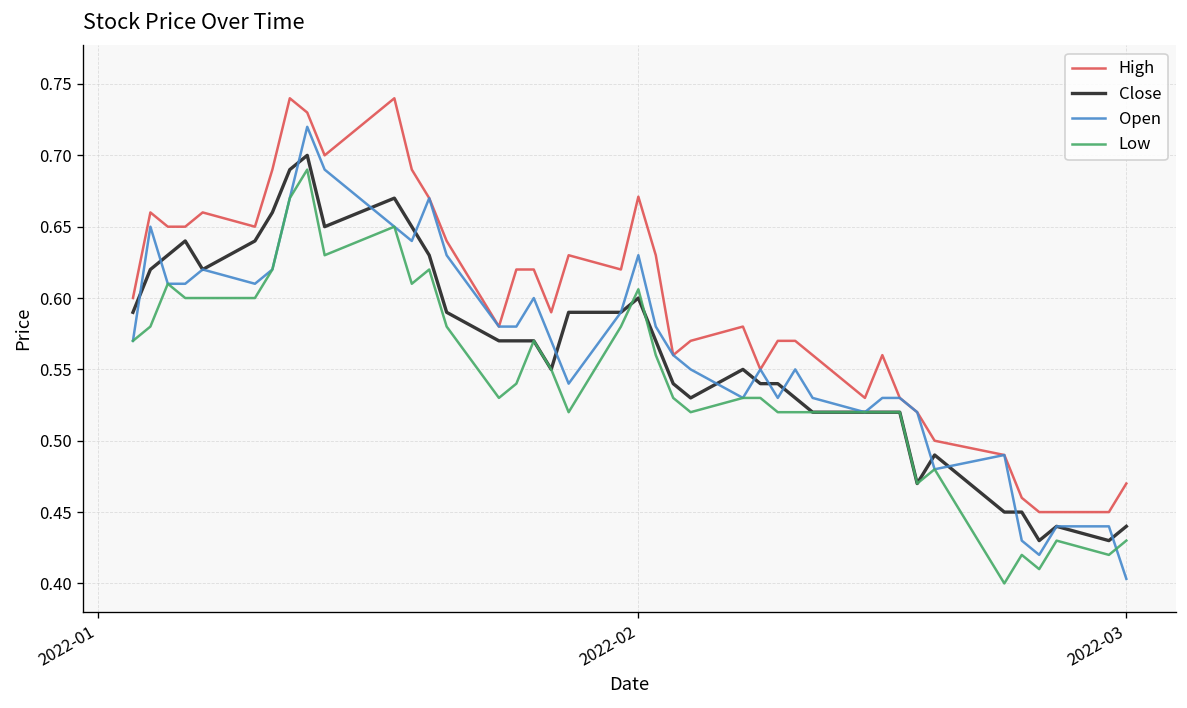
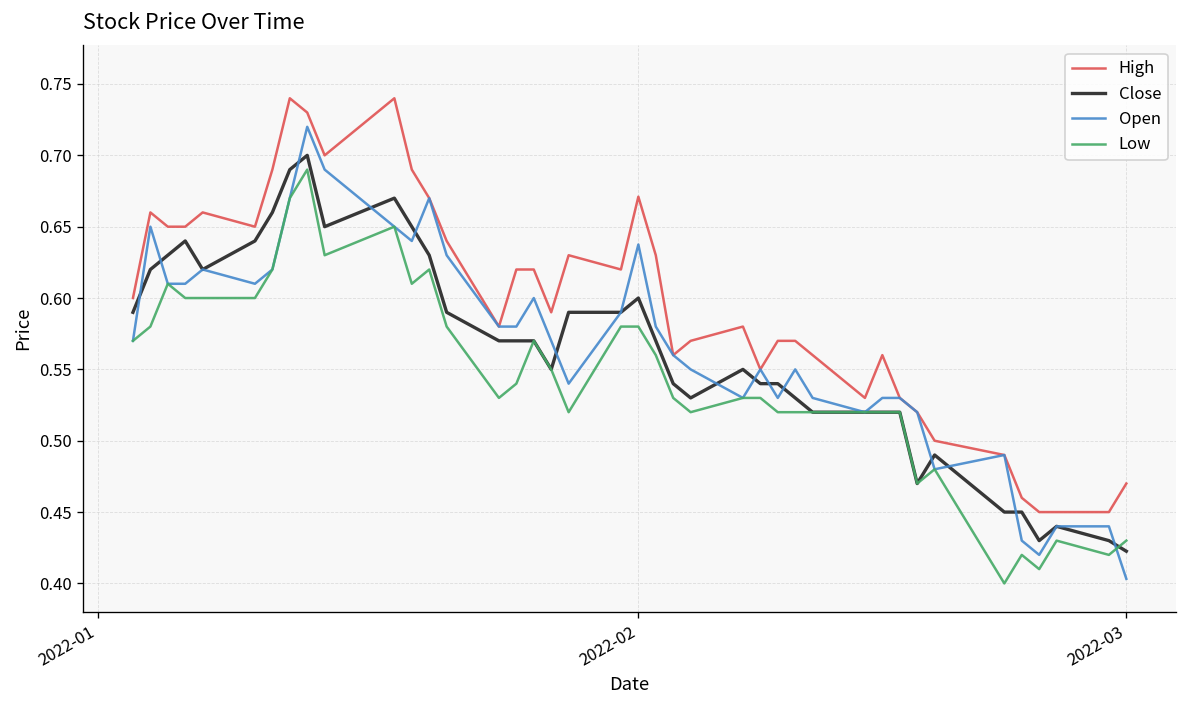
  {
    "High": {
      "2022-02": 0.671,
      "2022-03": 0.470
    },
    "Close": {
      "2022-02": 0.600,
-     "2022-03": 0.440
+     "2022-03": 0.423
    },
    "Open": {
-     "2022-02": 0.630,
+     "2022-02": 0.637,
      "2022-03": 0.403
    },
    "Low": {
-     "2022-02": 0.606,
+     "2022-02": 0.580,
      "2022-03": 0.430
    }
  }
